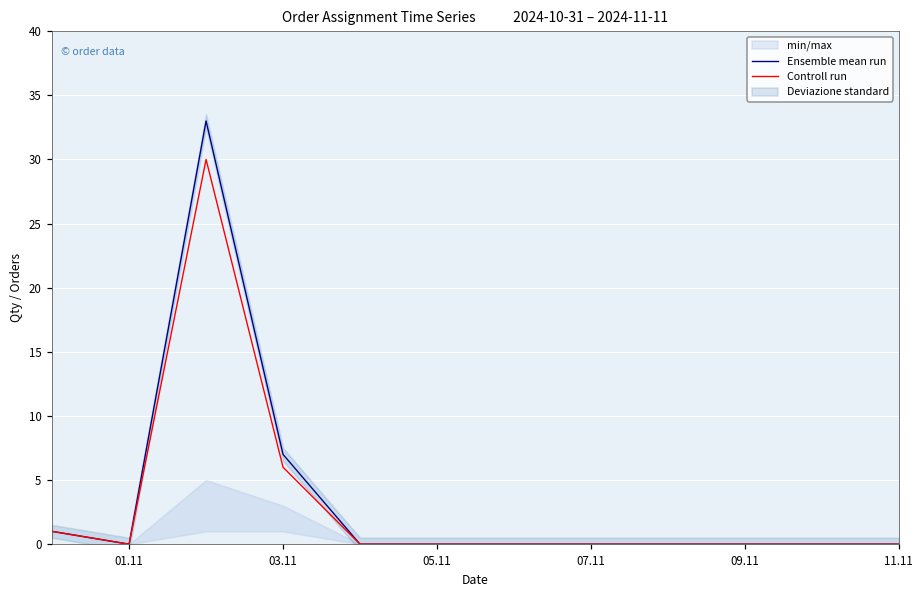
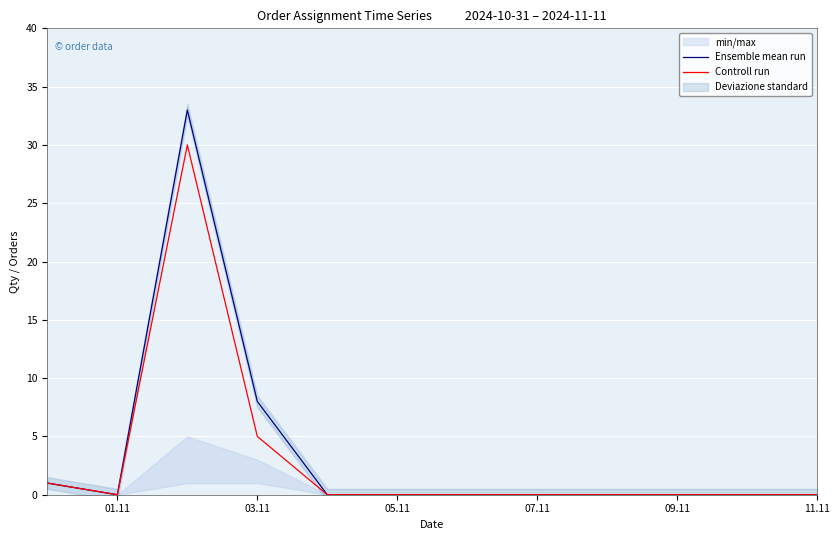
  {
    "Ensemble mean run": {
-     "03.11": 7
+     "03.11": 8
    },
    "Controll run": {
-     "03.11": 6
+     "03.11": 5
    }
  }
